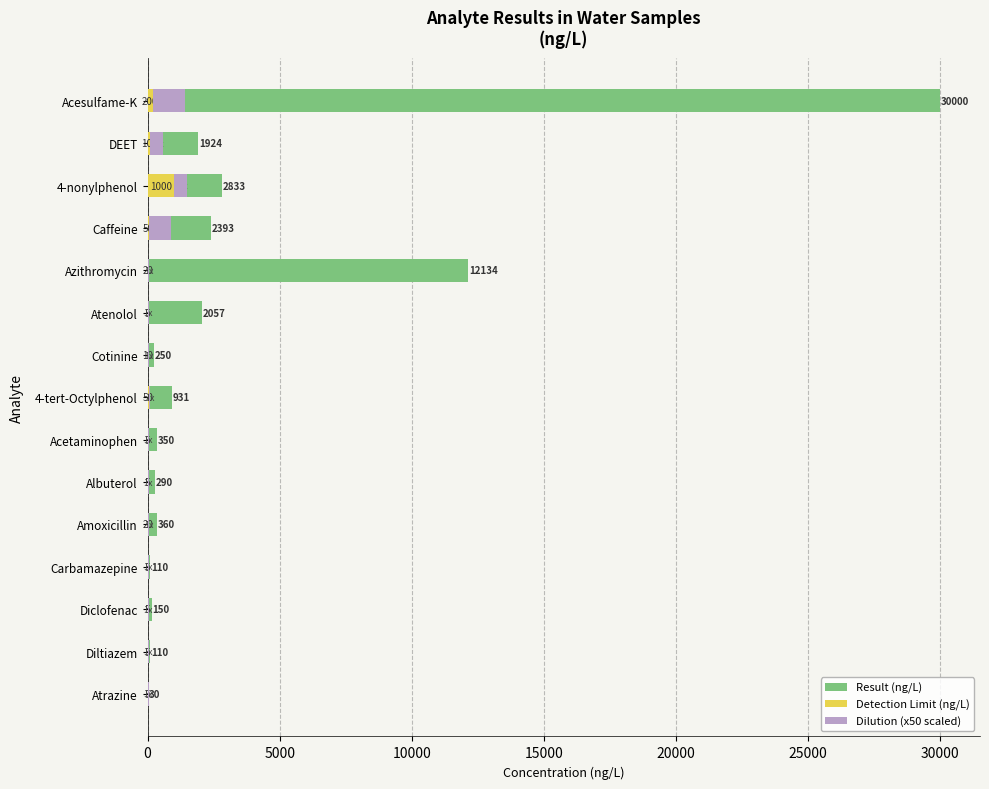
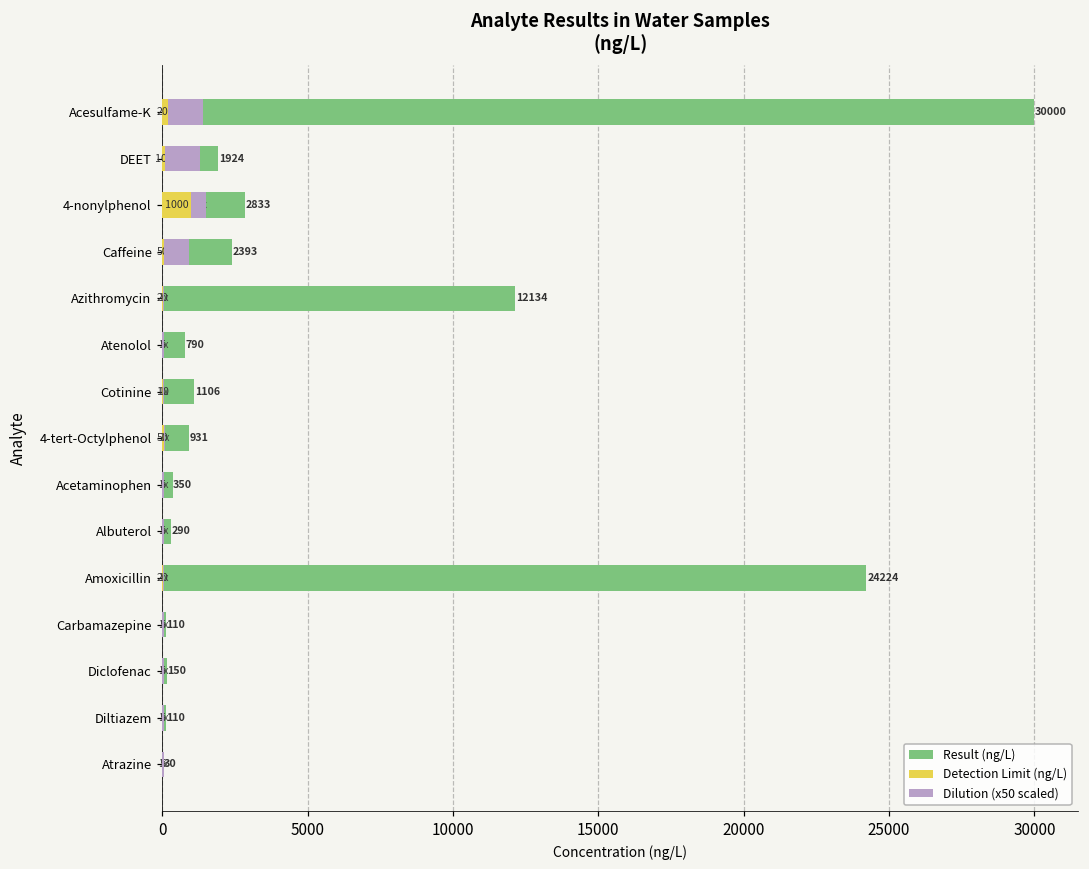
  {
    "Result (ng/L)": {
      "Acesulfame-K": 30000,
      "DEET": 1924,
      "4-nonylphenol": 2833,
      "Caffeine": 2393,
      "Azithromycin": 12134,
-     "Atenolol": 2057,
-     "Cotinine": 250,
+     "Atenolol": 790,
+     "Cotinine": 1106,
      "4-tert-Octylphenol": 931,
      "Acetaminophen": 350,
      "Albuterol": 290,
-     "Amoxicillin": 360,
+     "Amoxicillin": 24224,
      "Carbamazepine": 110,
      "Diclofenac": 150,
      "Diltiazem": 110
    },
    "Detection Limit (ng/L)": {
      "Caffeine": 50
    },
    "Dilution (x50 scaled)": {
-     "DEET": 500
+     "DEET": 1200
    }
  }
